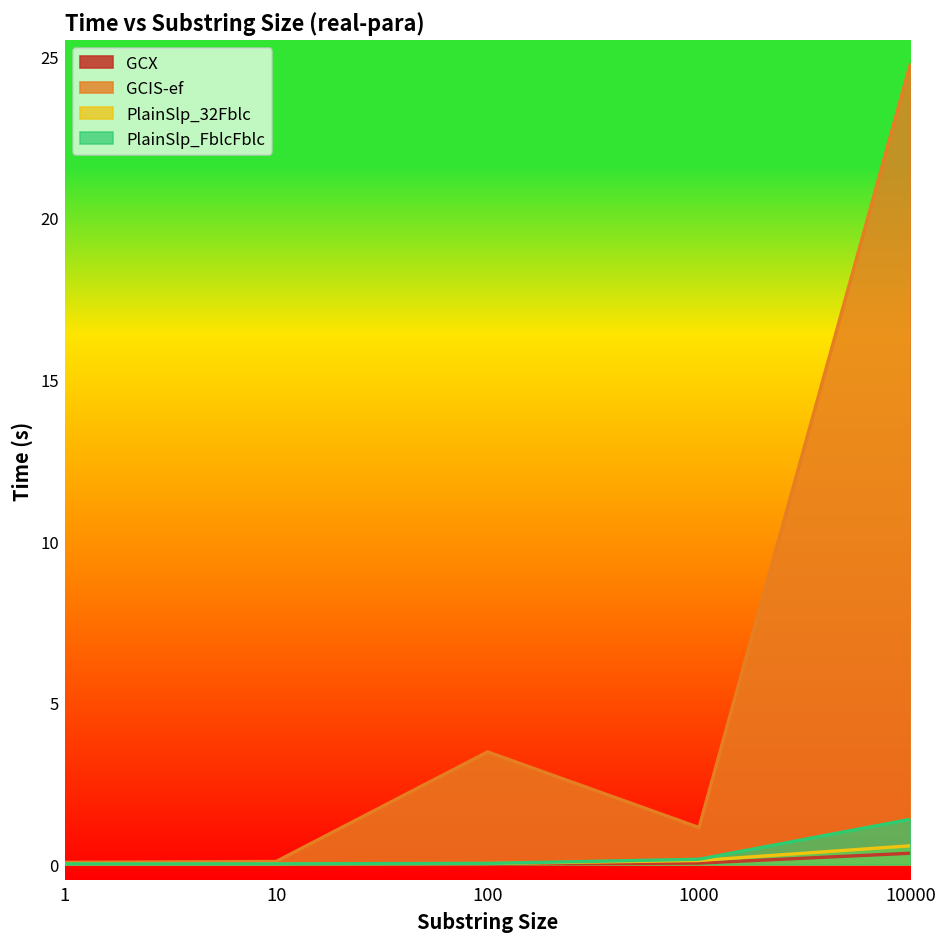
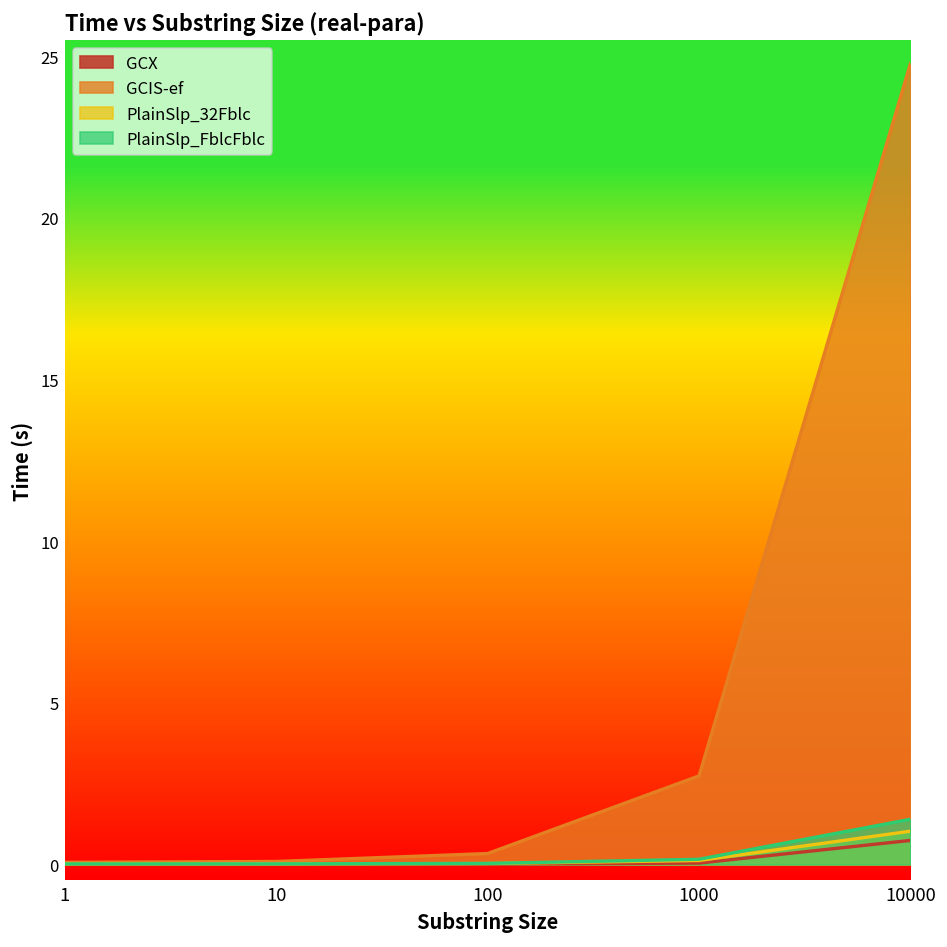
  {
    "GCX": {
-     "10000": 0.3
+     "10000": 0.7
    },
    "GCIS-ef": {
-     "100": 3.5,
-     "1000": 1.1,
+     "100": 0.3,
+     "1000": 2.7,
      "10000": 24.8
    },
    "PlainSlp_32Fblc": {
-     "10000": 0.6
+     "10000": 1.0
    },
    "PlainSlp_FblcFblc": {
      "10000": 1.4
    }
  }
